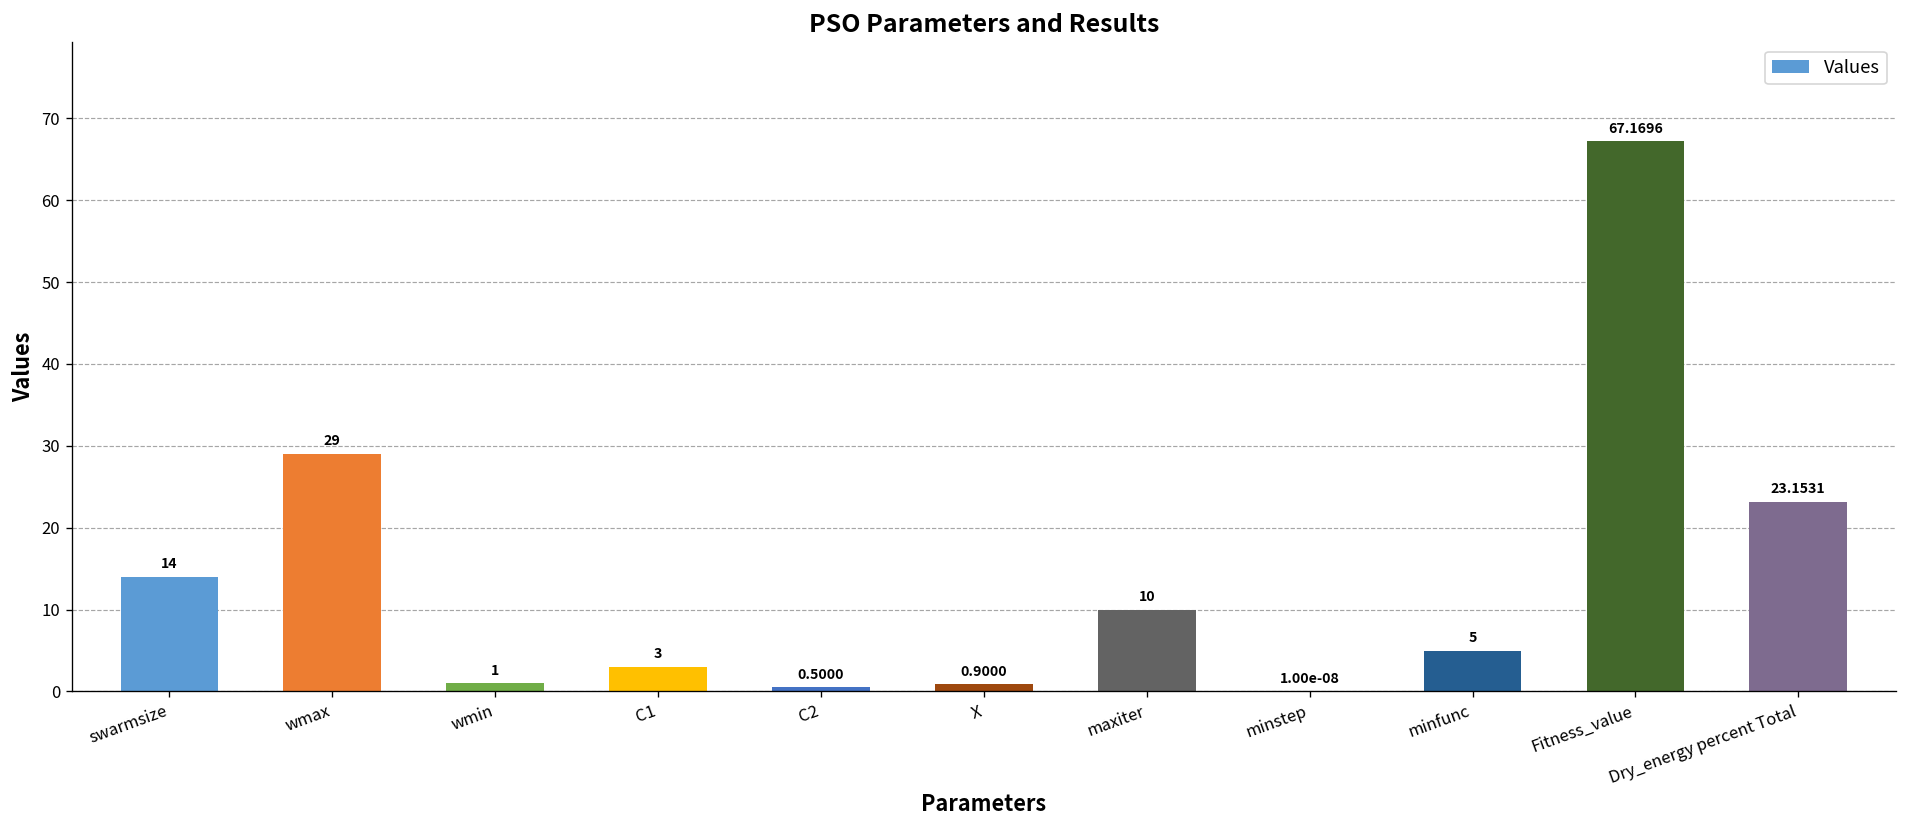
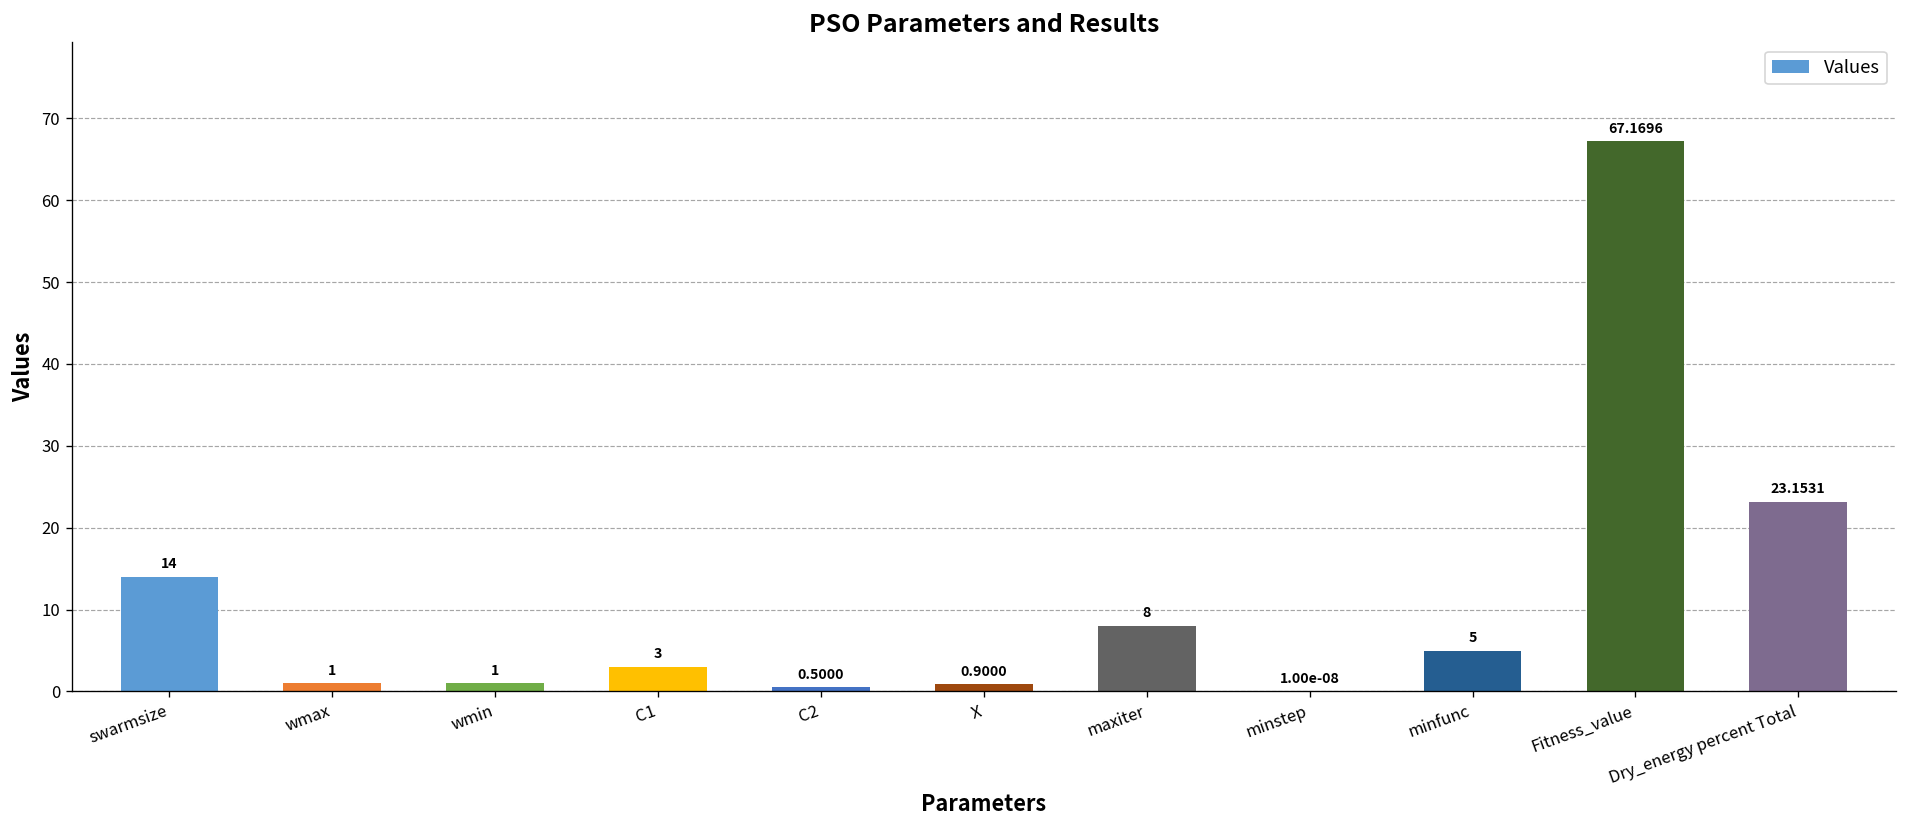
  {
    "swarmsize": "14",
-   "wmax": "29",
+   "wmax": "1",
    "wmin": "1",
    "C1": "3",
    "C2": "0.5000",
    "X": "0.9000",
-   "maxiter": "10",
+   "maxiter": "8",
    "minstep": "1.00e-08",
    "minfunc": "5",
    "Fitness_value": "67.1696",
    "Dry_energy percent Total": "23.1531"
  }
